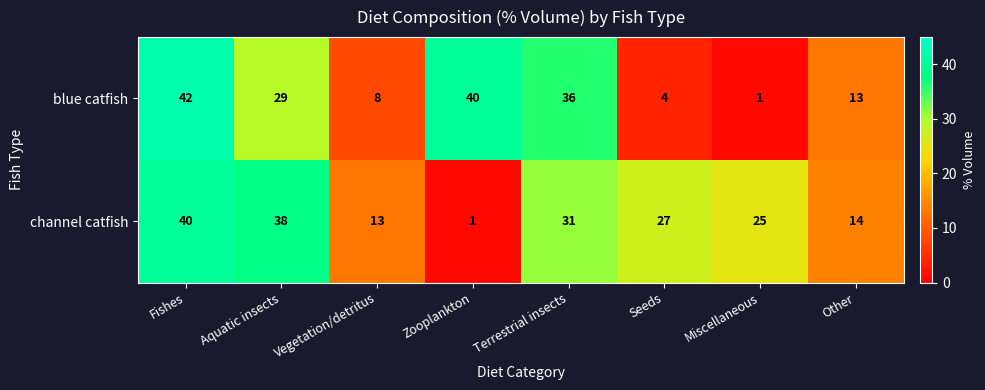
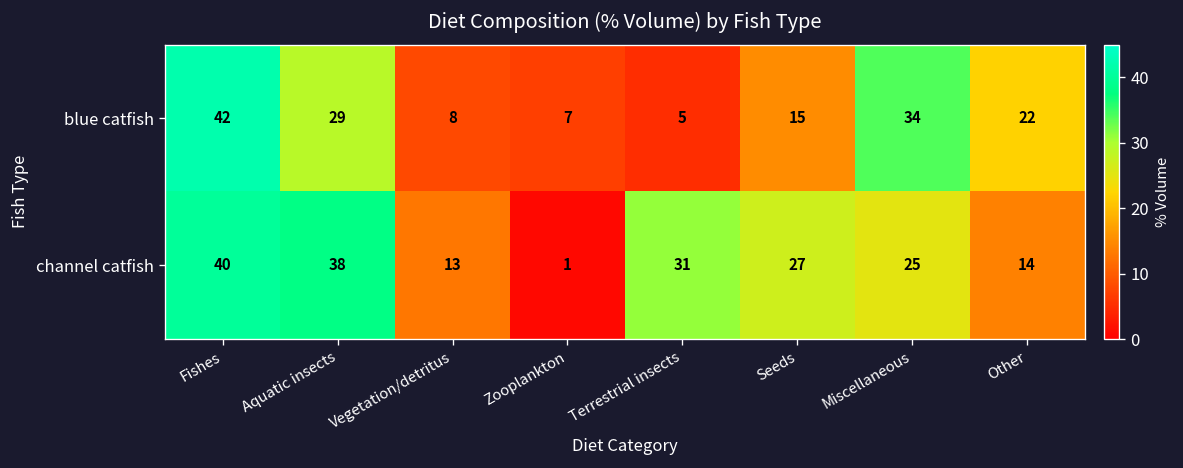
  {
    "blue catfish": {
      "Fishes": 42,
      "Aquatic insects": 29,
      "Vegetation/detritus": 8,
-     "Zooplankton": 40,
-     "Terrestrial insects": 36,
-     "Seeds": 4,
-     "Miscellaneous": 1,
-     "Other": 13
+     "Zooplankton": 7,
+     "Terrestrial insects": 5,
+     "Seeds": 15,
+     "Miscellaneous": 34,
+     "Other": 22
    },
    "channel catfish": {
      "Fishes": 40,
      "Aquatic insects": 38,
      "Vegetation/detritus": 13,
      "Zooplankton": 1,
      "Terrestrial insects": 31,
      "Seeds": 27,
      "Miscellaneous": 25,
      "Other": 14
    }
  }
